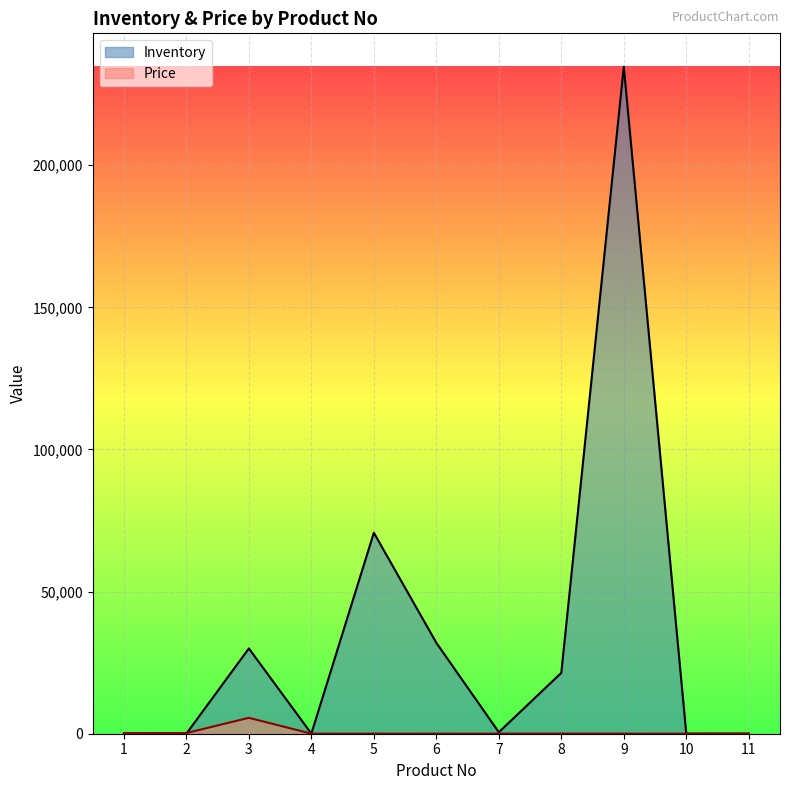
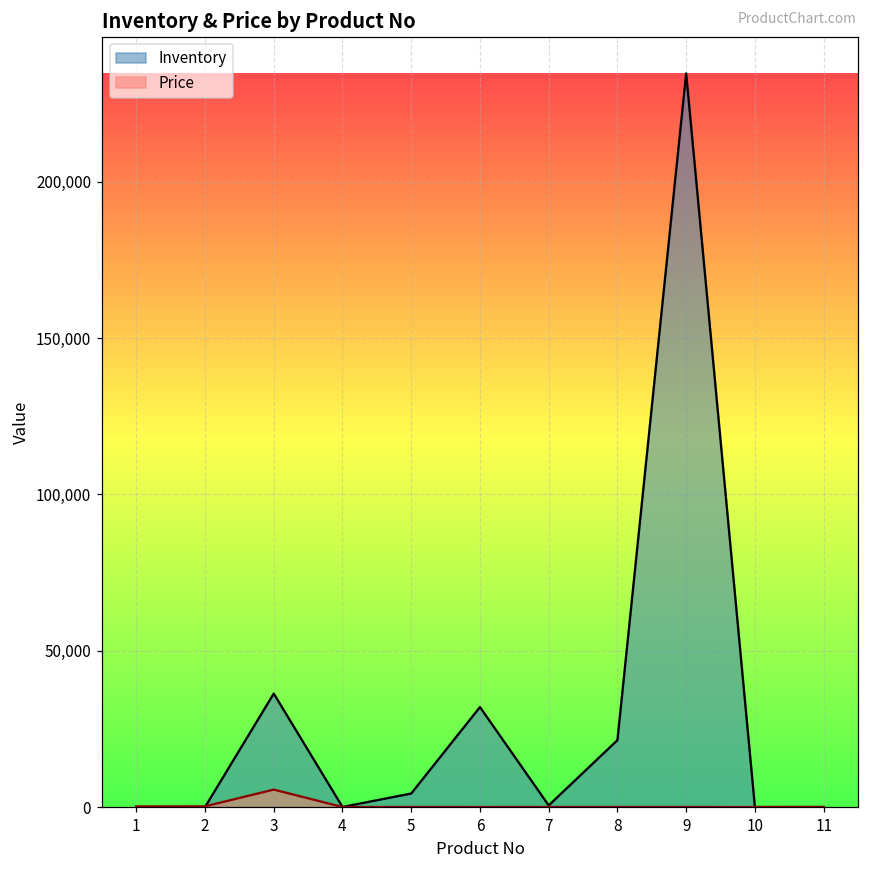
  {
    "Inventory": {
-     "3": "30,000",
-     "5": "71,000",
+     "3": "36,000",
+     "5": "4,000",
      "6": "32,000",
      "8": "21,000",
      "9": "235,000"
    },
    "Price": {
      "3": "6,000",
      "5": "0",
      "6": "0",
      "8": "0",
      "9": "0"
    }
  }
